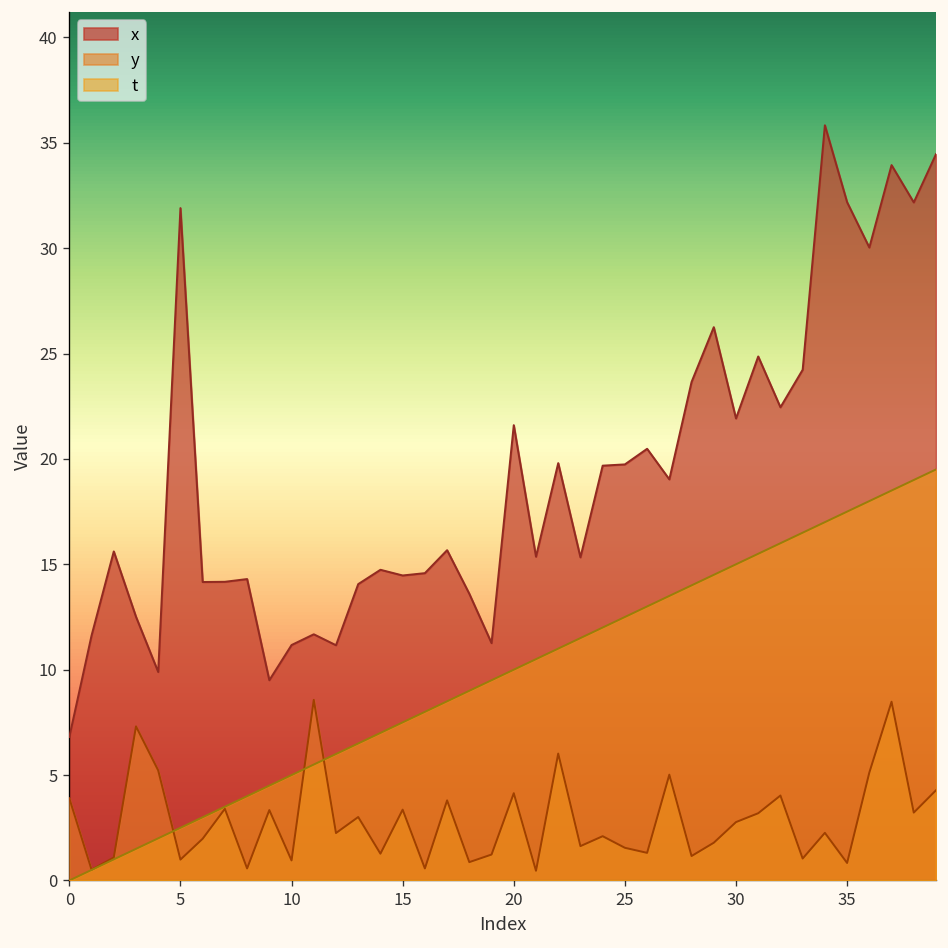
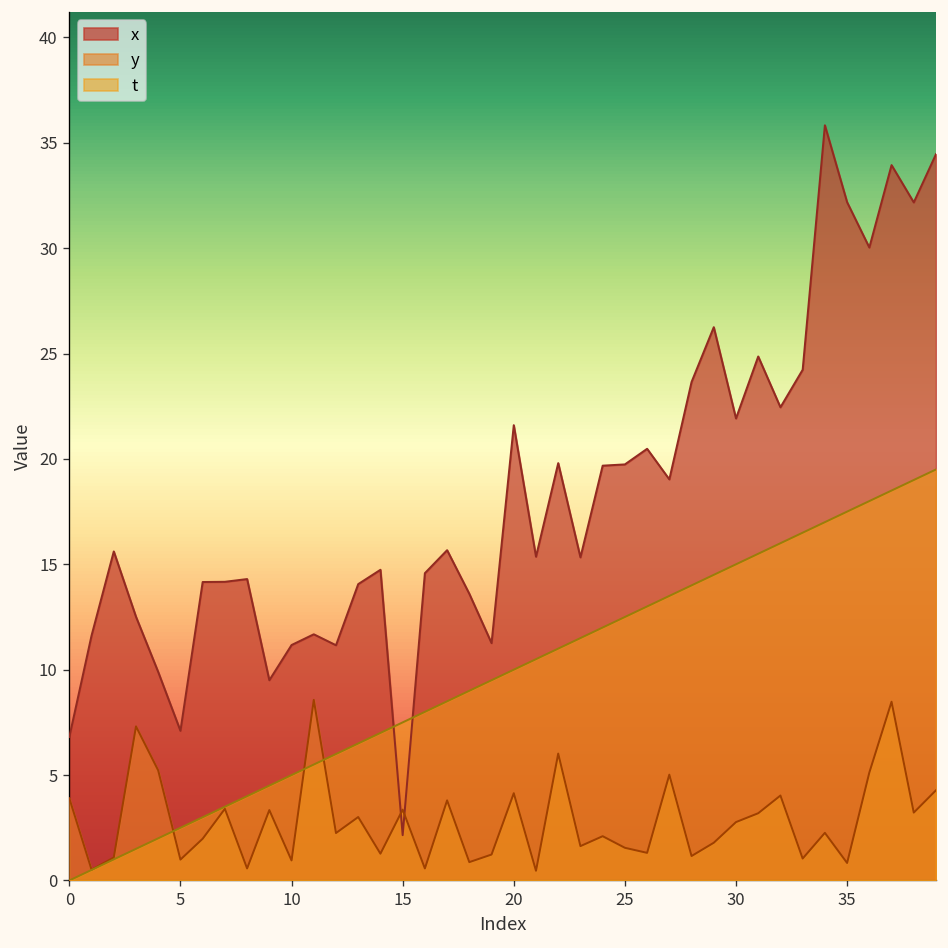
  {
    "x": {
      "0": 6.8,
-     "5": 31.9,
+     "5": 7.1,
      "10": 11.2,
-     "15": 14.5,
+     "15": 2.2,
      "20": 21.6,
      "25": 19.7,
      "30": 21.9,
      "35": 32.2
    }
  }
